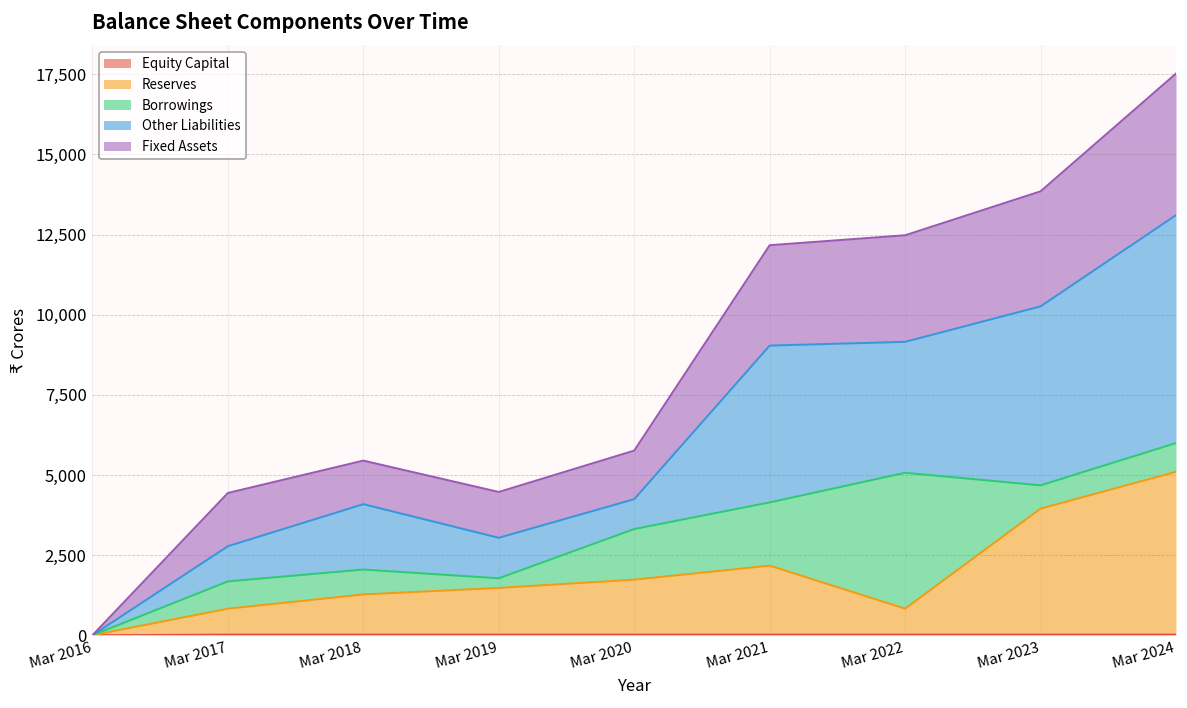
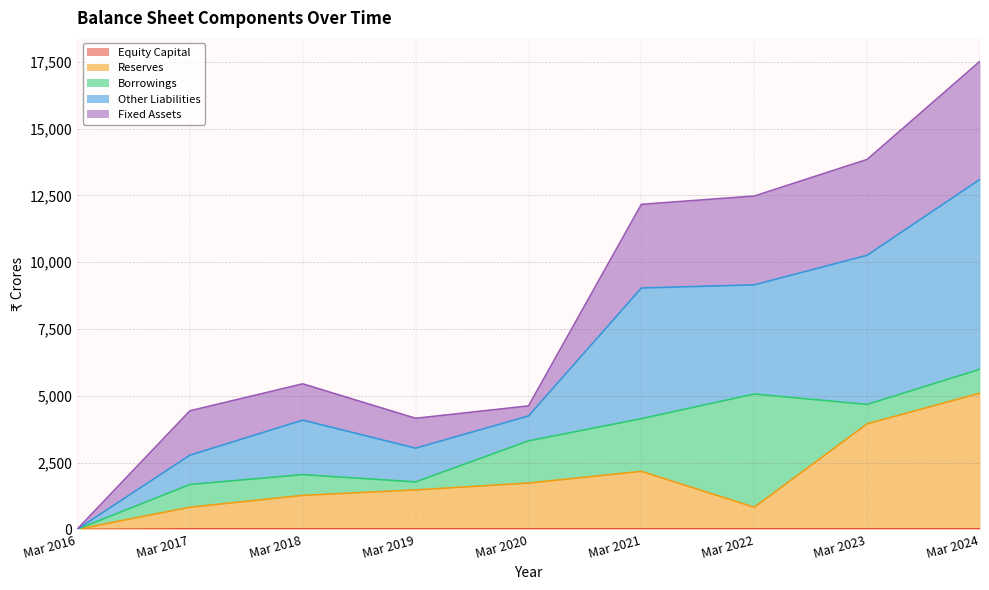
  {
    "Equity Capital": {
      "Mar 2017": "0",
      "Mar 2018": "0",
      "Mar 2019": "0",
      "Mar 2020": "0",
      "Mar 2021": "0",
      "Mar 2022": "0",
      "Mar 2023": "0",
      "Mar 2024": "0"
    },
    "Reserves": {
      "Mar 2017": "800",
      "Mar 2018": "1,300",
      "Mar 2019": "1,500",
      "Mar 2020": "1,700",
      "Mar 2021": "2,200",
      "Mar 2022": "800",
      "Mar 2023": "3,900",
      "Mar 2024": "5,100"
    },
    "Borrowings": {
      "Mar 2017": "900",
      "Mar 2018": "800",
      "Mar 2019": "300",
      "Mar 2020": "1,600",
      "Mar 2021": "2,000",
      "Mar 2022": "4,200",
      "Mar 2023": "700",
      "Mar 2024": "900"
    },
    "Other Liabilities": {
      "Mar 2017": "1,100",
      "Mar 2018": "2,000",
      "Mar 2019": "1,300",
      "Mar 2020": "900",
      "Mar 2021": "4,900",
      "Mar 2022": "4,100",
      "Mar 2023": "5,600",
      "Mar 2024": "7,100"
    },
    "Fixed Assets": {
      "Mar 2017": "1,700",
      "Mar 2018": "1,400",
-     "Mar 2019": "1,400",
-     "Mar 2020": "1,500",
+     "Mar 2019": "1,100",
+     "Mar 2020": "400",
      "Mar 2021": "3,100",
      "Mar 2022": "3,300",
      "Mar 2023": "3,600",
      "Mar 2024": "4,400"
    }
  }
